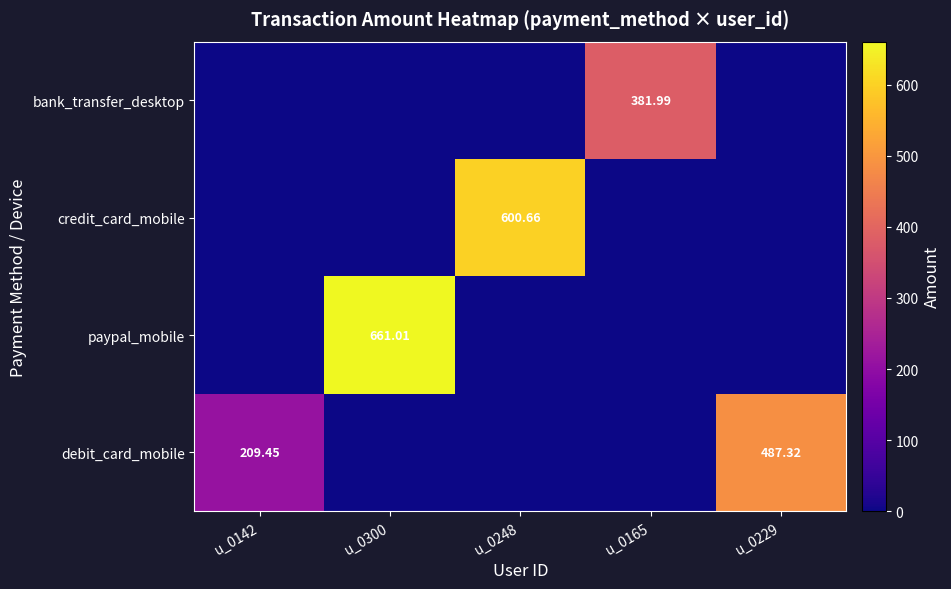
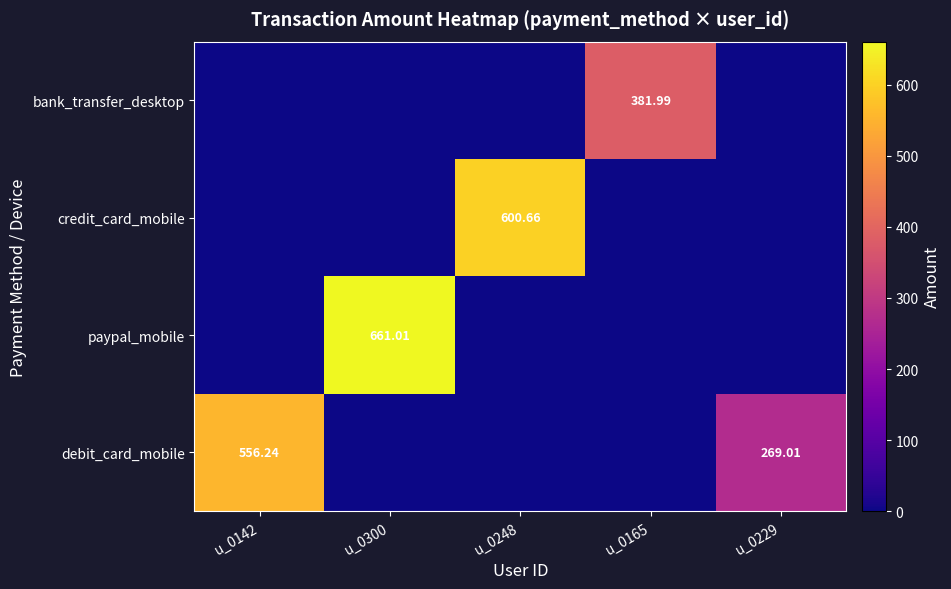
  {
    "bank_transfer_desktop": {
      "u_0165": 381.99
    },
    "credit_card_mobile": {
      "u_0248": 600.66
    },
    "paypal_mobile": {
      "u_0300": 661.01
    },
    "debit_card_mobile": {
-     "u_0142": 209.45,
-     "u_0229": 487.32
+     "u_0142": 556.24,
+     "u_0229": 269.01
    }
  }
